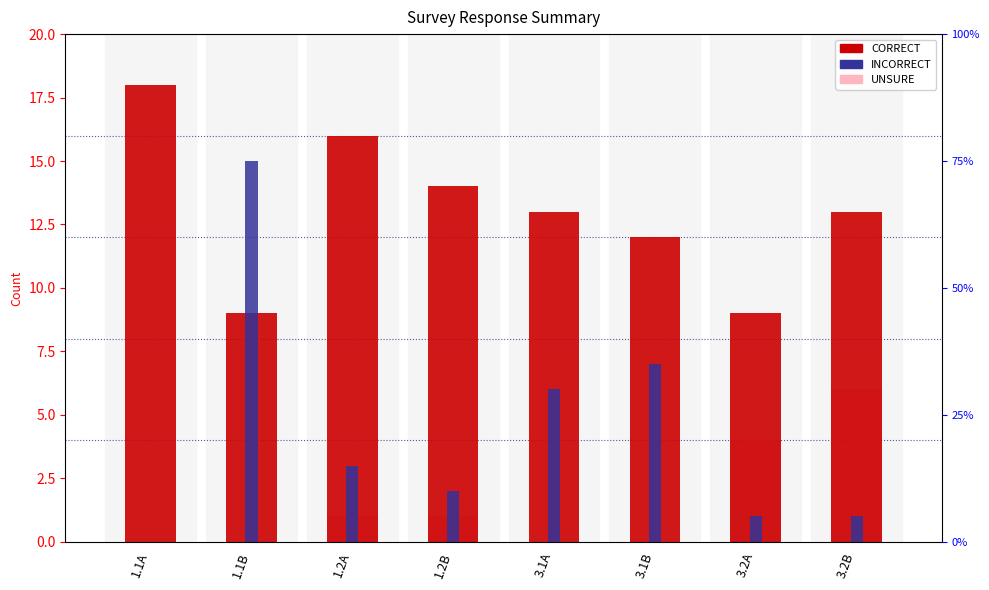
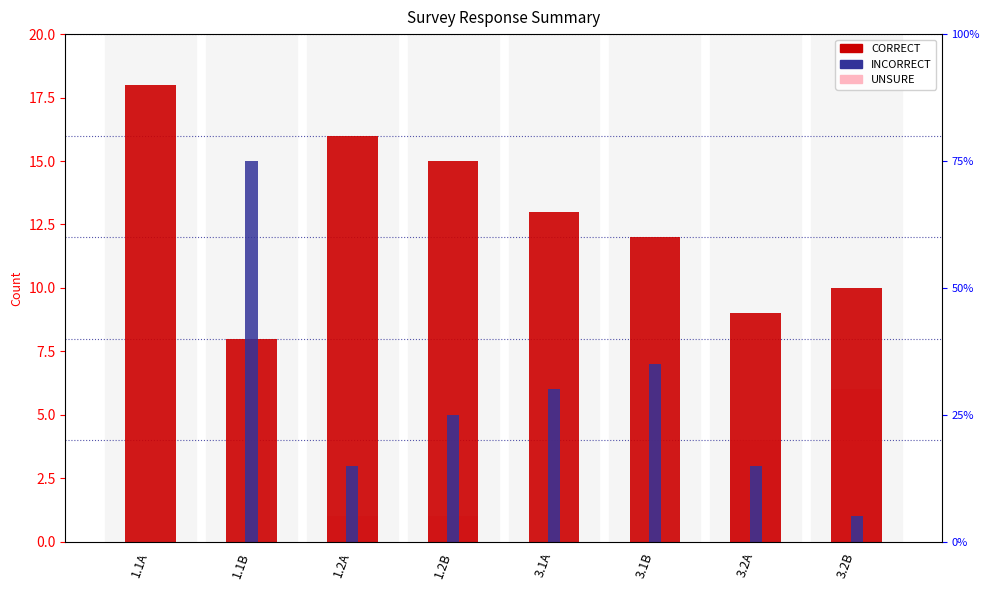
  {
    "CORRECT": {
      "1.1A": 18,
-     "1.1B": 9,
+     "1.1B": 8,
      "1.2A": 16,
-     "1.2B": 14,
+     "1.2B": 15,
      "3.1A": 13,
      "3.1B": 12,
      "3.2A": 9,
-     "3.2B": 13
+     "3.2B": 10
    },
    "UNSURE": {
      "1.1A": 0,
      "1.1B": 0,
      "3.1A": 0,
      "3.1B": 0
    },
    "INCORRECT": {
      "1.1A": 0,
      "1.1B": 15,
-     "1.2B": 2,
-     "3.2A": 1
+     "1.2B": 5,
+     "3.2A": 3
    }
  }
